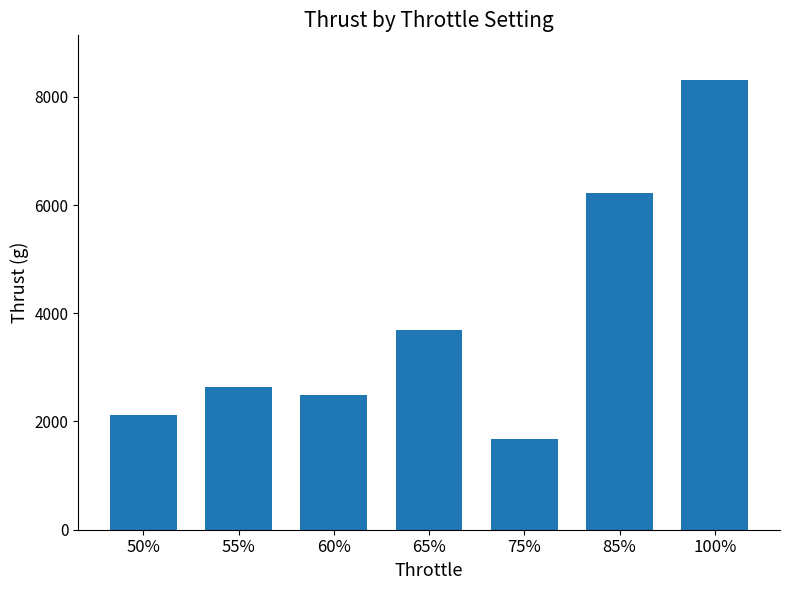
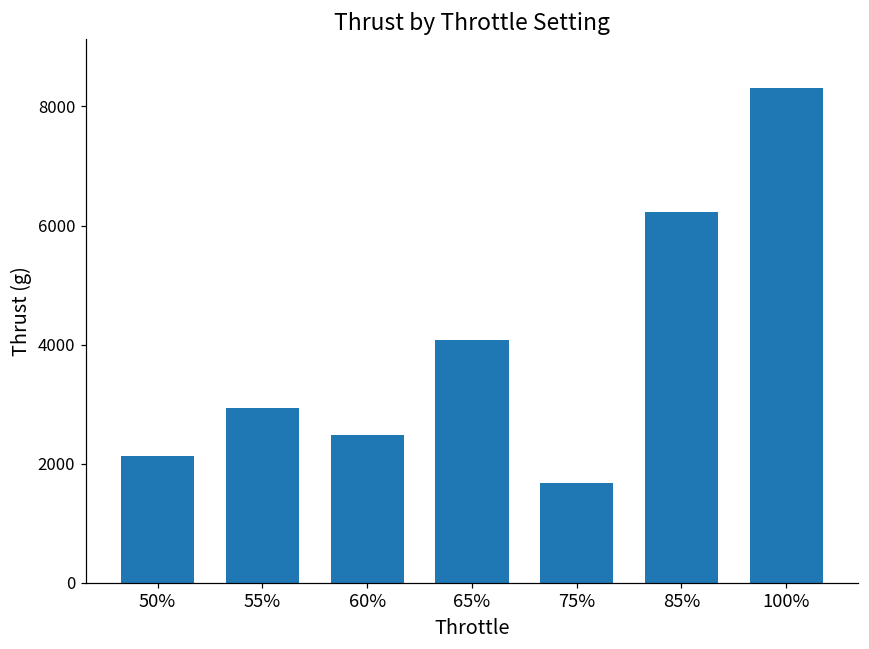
  {
    "50%": 2100,
-   "55%": 2600,
+   "55%": 2900,
    "60%": 2500,
-   "65%": 3700,
+   "65%": 4100,
    "75%": 1700,
    "85%": 6200,
    "100%": 8300
  }
